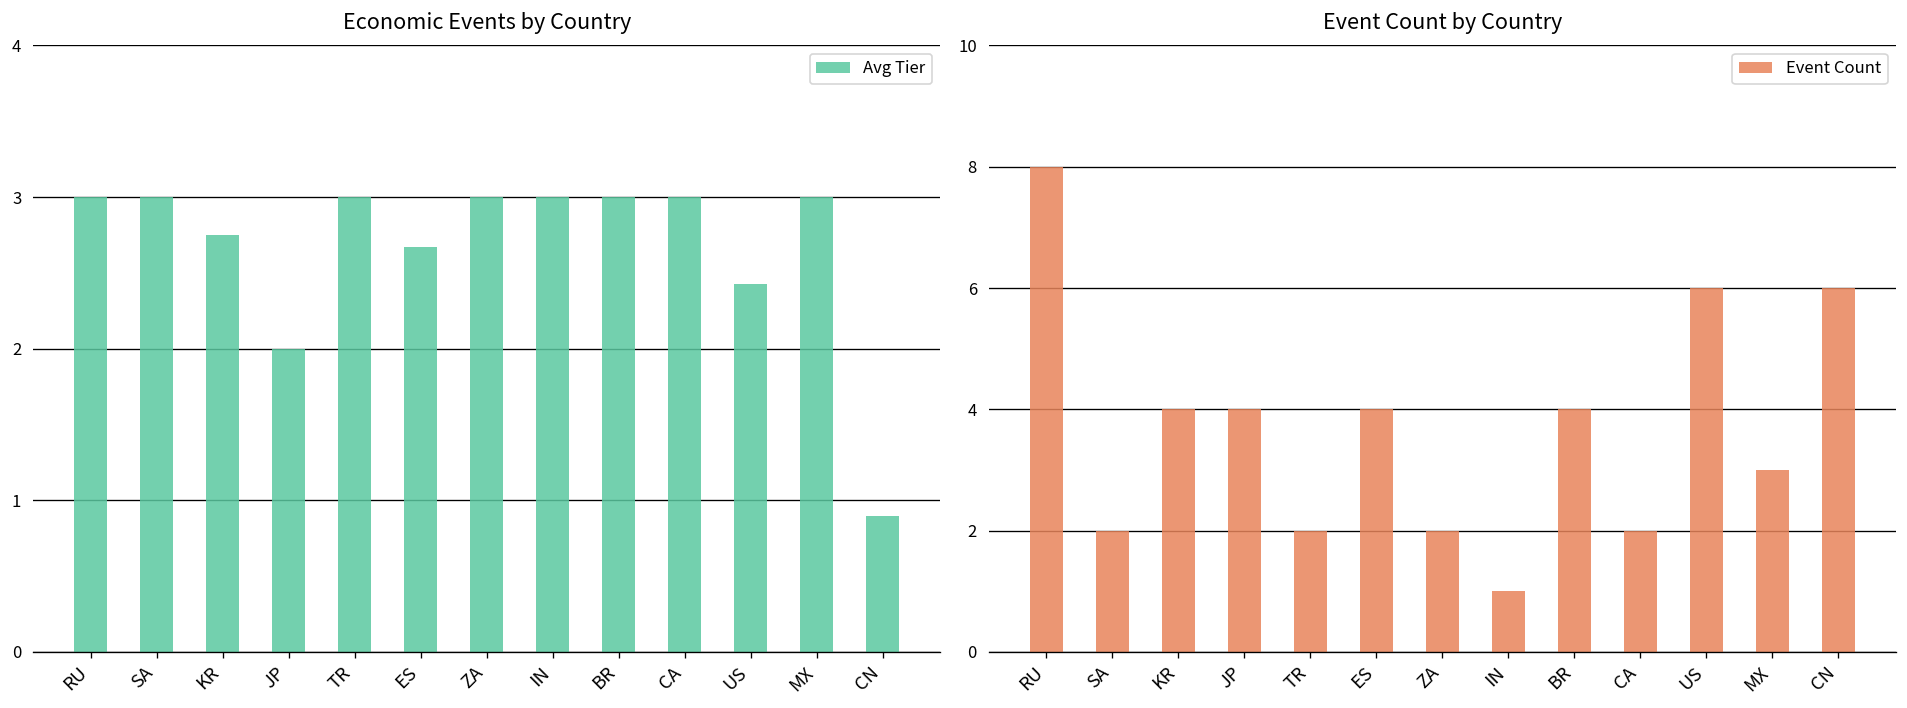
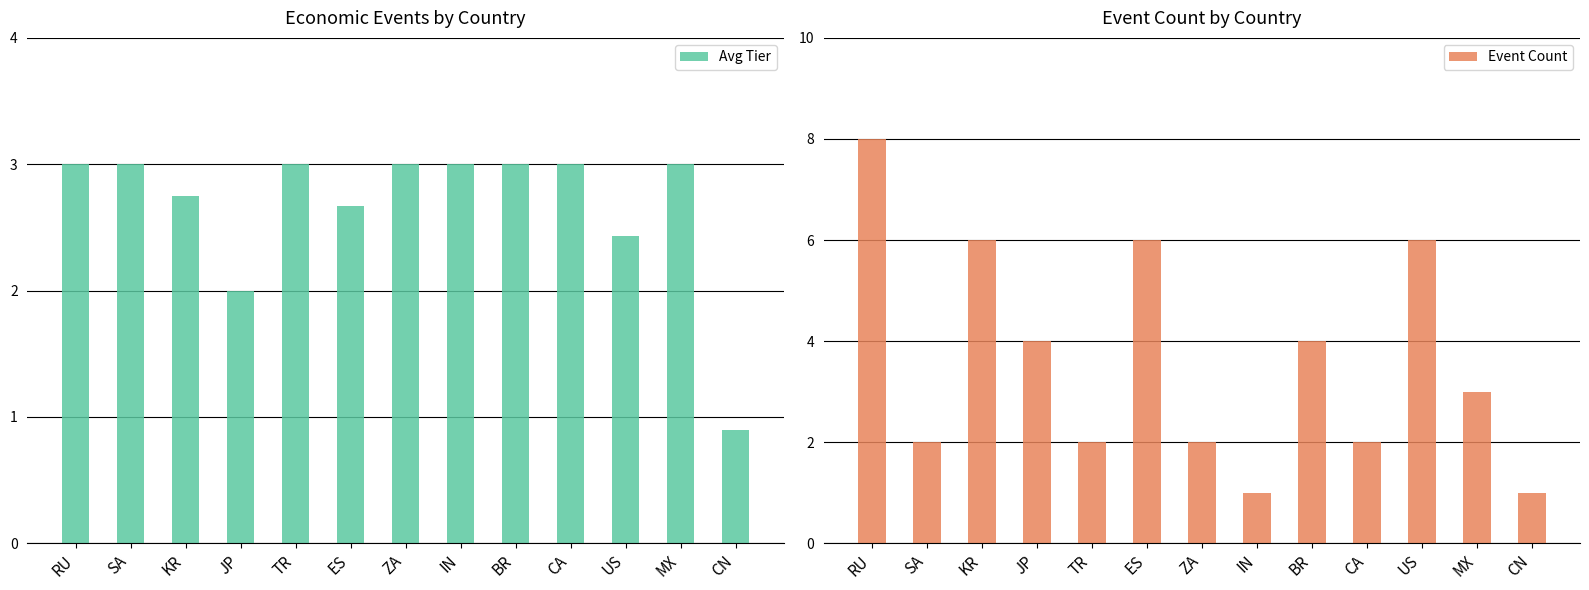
  {
    "Economic Events by Country": {
      "RU": 3.00,
      "SA": 3.00,
      "KR": 2.75,
      "JP": 2.00,
      "TR": 3.00,
      "ES": 2.67,
      "ZA": 3.00,
      "IN": 3.00,
      "BR": 3.00,
      "CA": 3.00,
      "US": 2.43,
      "MX": 3.00,
      "CN": 0.90
    },
    "Event Count by Country": {
      "RU": 8,
      "SA": 2,
-     "KR": 4,
+     "KR": 6,
      "JP": 4,
      "TR": 2,
-     "ES": 4,
+     "ES": 6,
      "ZA": 2,
      "IN": 1,
      "BR": 4,
      "CA": 2,
      "US": 6,
      "MX": 3,
-     "CN": 6
+     "CN": 1
    }
  }
